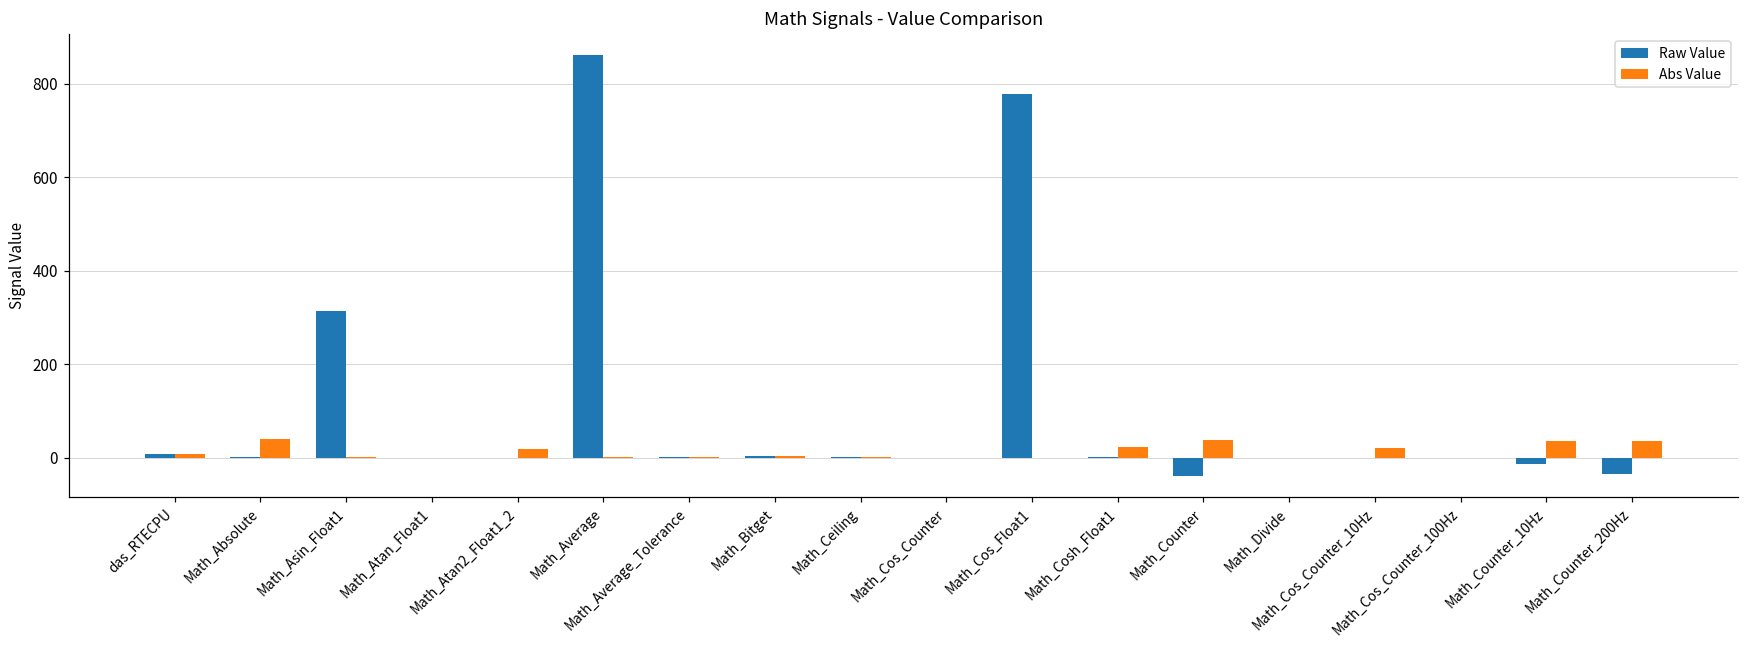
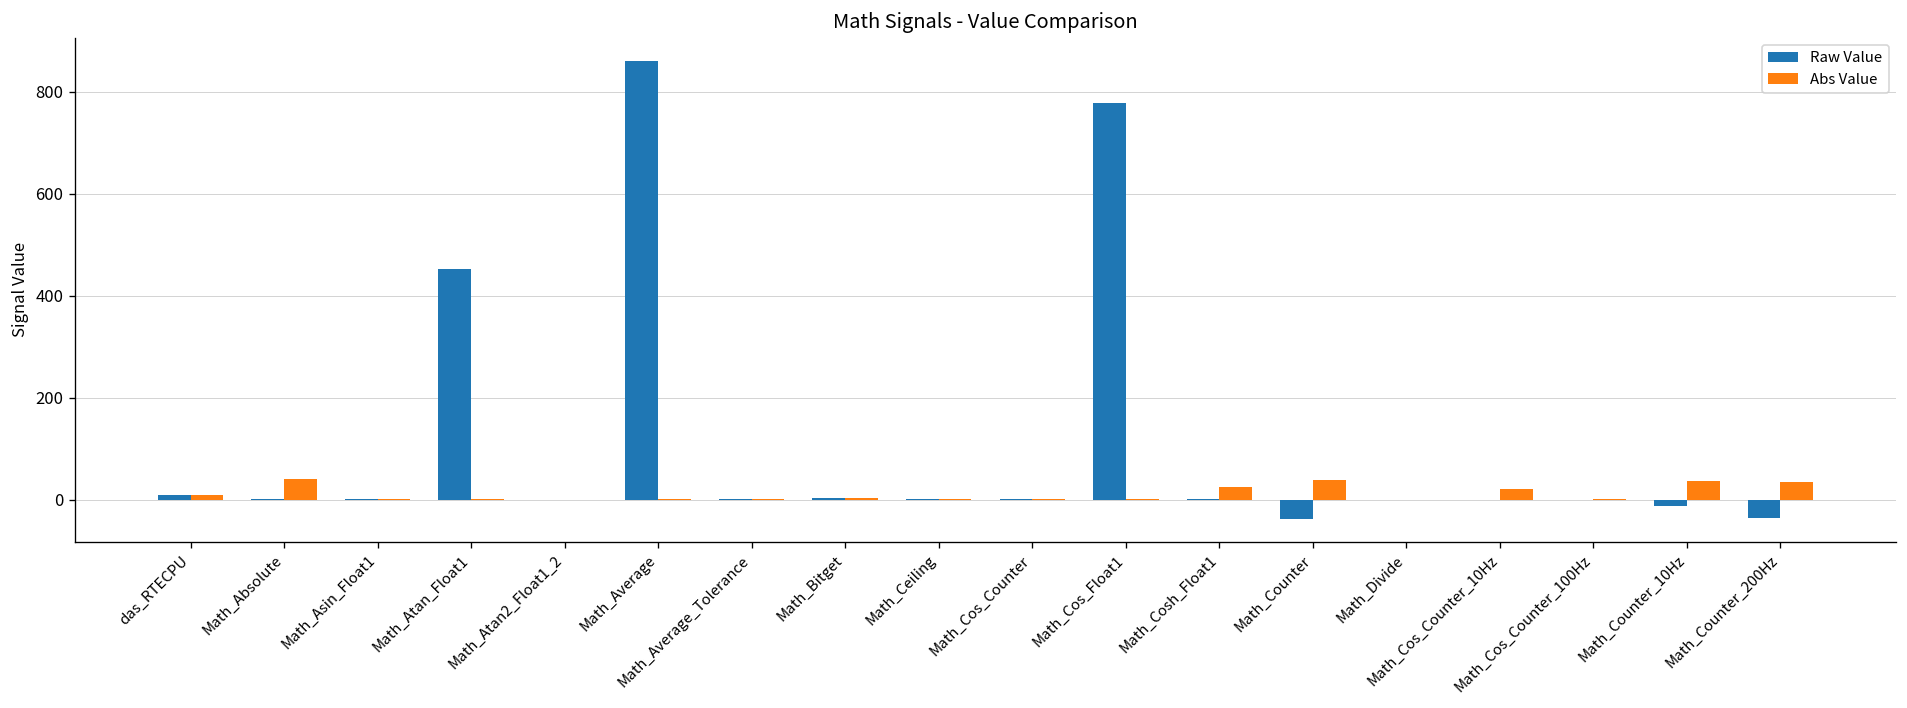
  {
    "Raw Value": {
      "das_RTECPU": 10,
-     "Math_Asin_Float1": 310,
-     "Math_Atan_Float1": 0,
+     "Math_Asin_Float1": 0,
+     "Math_Atan_Float1": 450,
      "Math_Average": 860,
      "Math_Cos_Float1": 780,
      "Math_Counter": -40,
      "Math_Counter_10Hz": -10,
      "Math_Counter_200Hz": -40
    },
    "Abs Value": {
      "das_RTECPU": 10,
      "Math_Absolute": 40,
-     "Math_Atan2_Float1_2": 20,
+     "Math_Atan2_Float1_2": 0,
      "Math_Cosh_Float1": 20,
      "Math_Counter": 40,
      "Math_Cos_Counter_10Hz": 20,
      "Math_Counter_10Hz": 40,
      "Math_Counter_200Hz": 40
    }
  }
